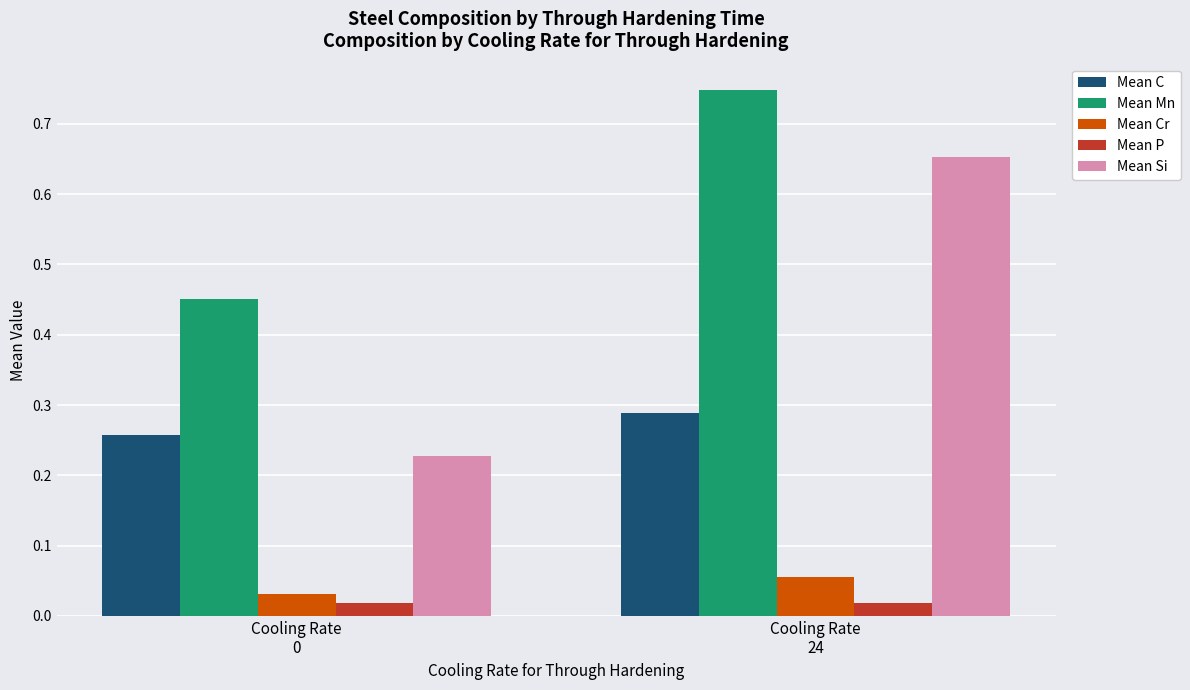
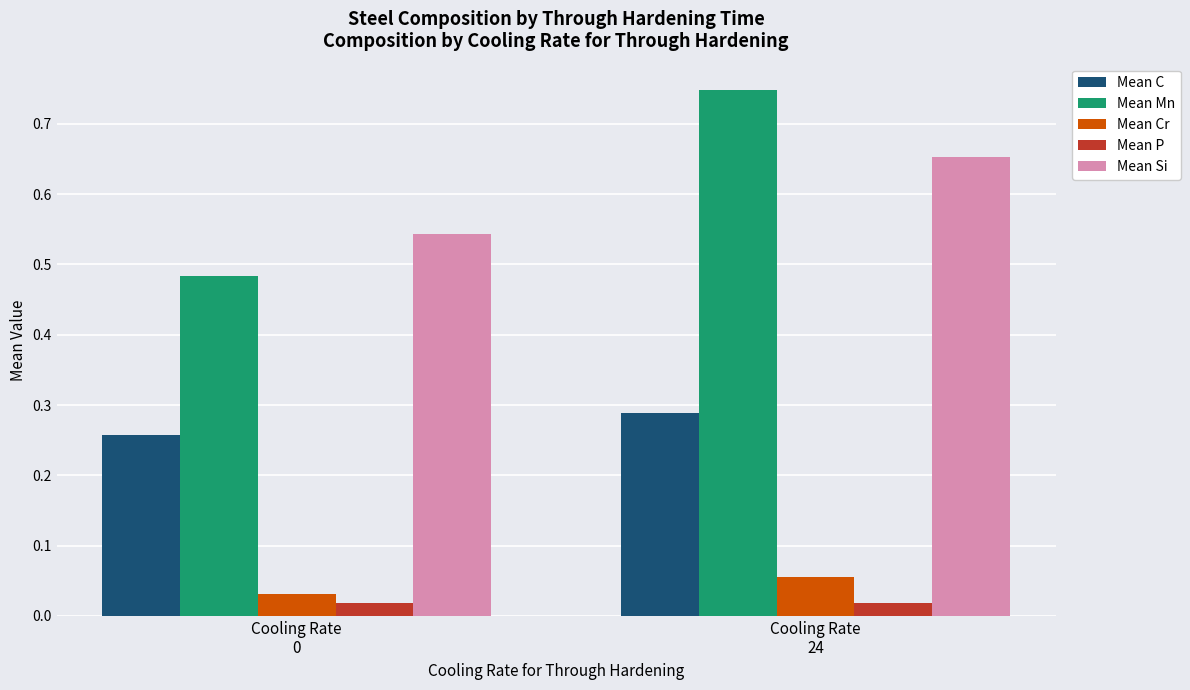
  {
    "Mean C": {
      "Cooling Rate 0": 0.26,
      "Cooling Rate 24": 0.29
    },
    "Mean Mn": {
-     "Cooling Rate 0": 0.45,
+     "Cooling Rate 0": 0.48,
      "Cooling Rate 24": 0.75
    },
    "Mean Si": {
-     "Cooling Rate 0": 0.23,
+     "Cooling Rate 0": 0.54,
      "Cooling Rate 24": 0.65
    }
  }
